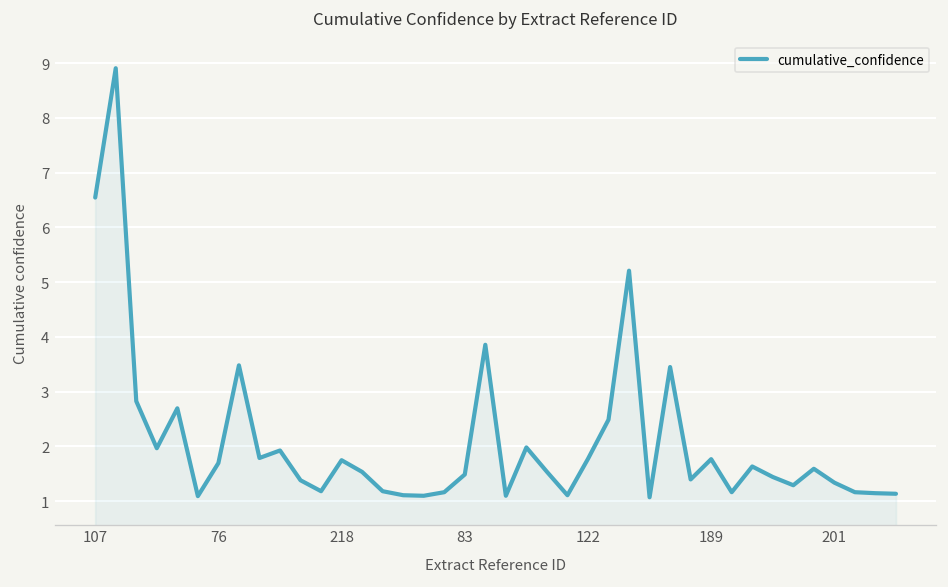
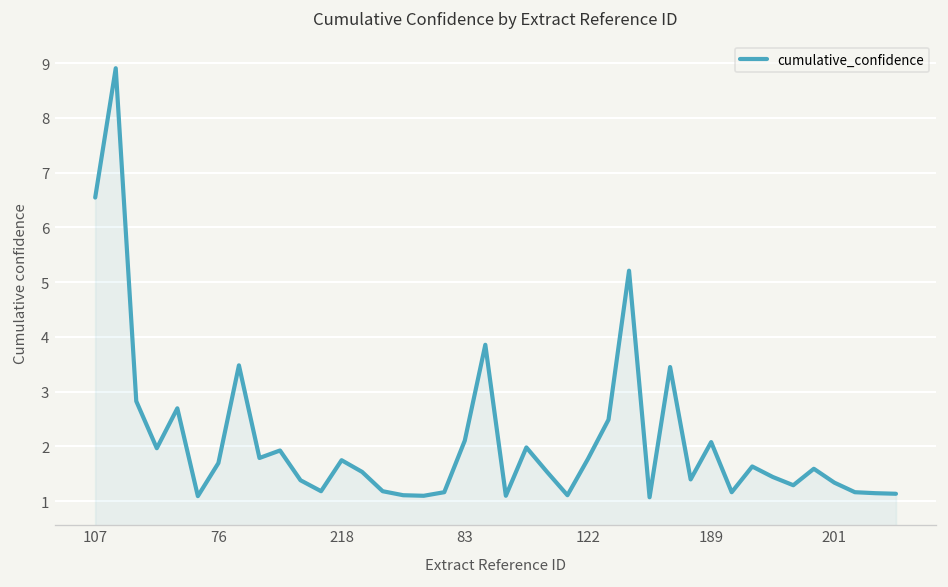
  {
    "107": 6.5,
    "76": 1.7,
    "218": 1.7,
-   "83": 1.5,
+   "83": 2.1,
    "122": 1.8,
-   "189": 1.8,
+   "189": 2.1,
    "201": 1.3
  }
